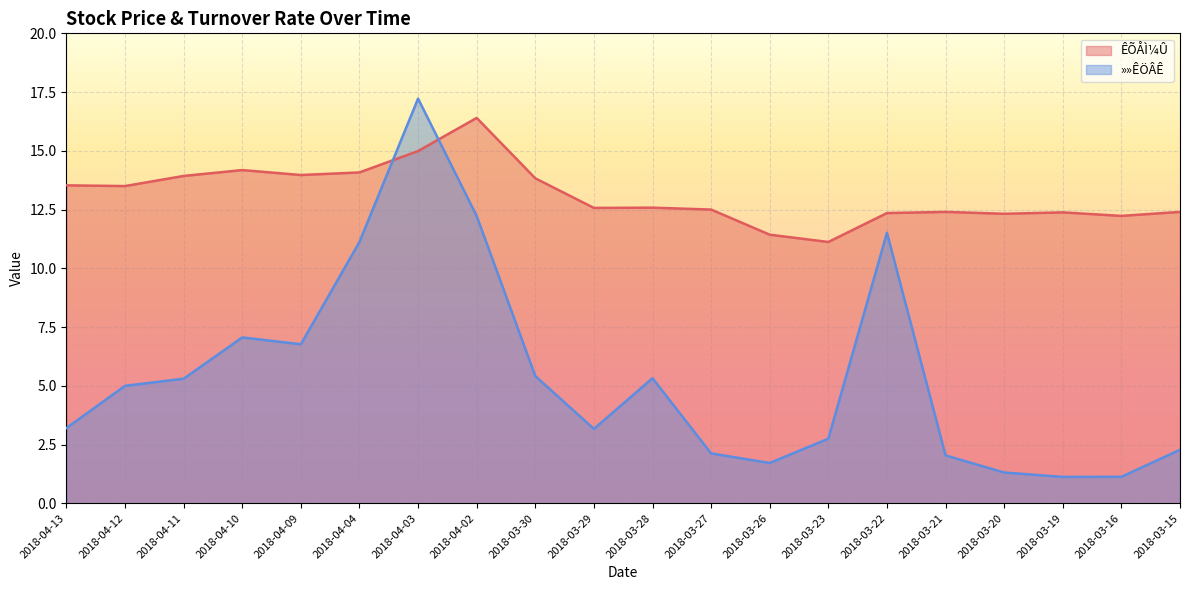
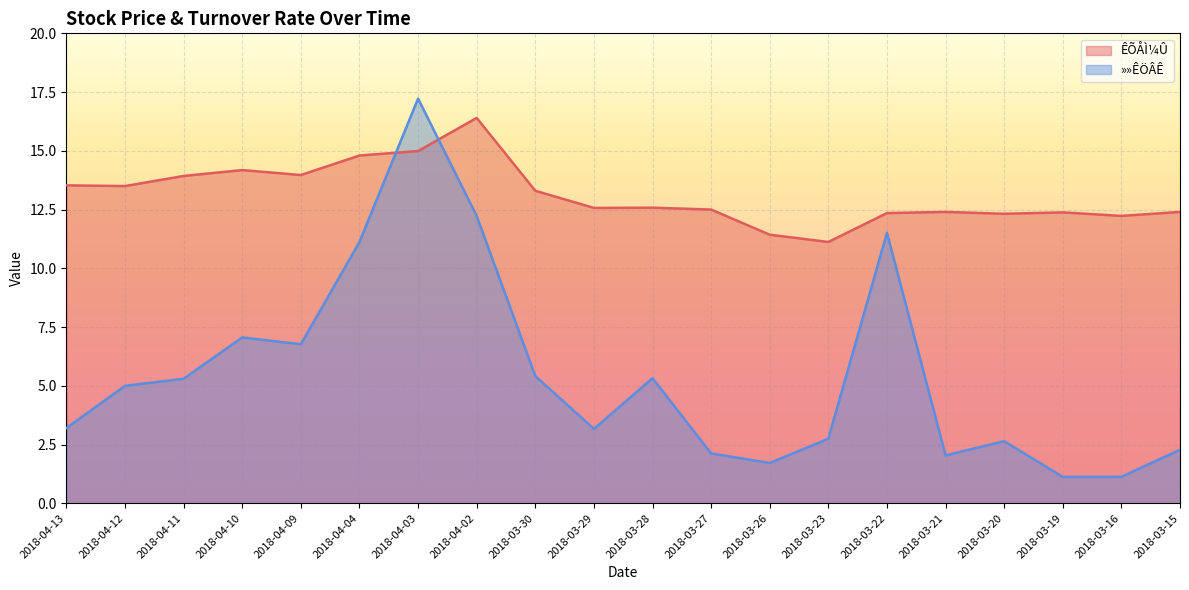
  {
    "ÊÕÅÌ¼Û": {
      "2018-04-13": 13.5,
      "2018-04-12": 13.5,
      "2018-04-11": 13.9,
      "2018-04-10": 14.2,
      "2018-04-09": 14.0,
-     "2018-04-04": 14.1,
+     "2018-04-04": 14.8,
      "2018-04-03": 15.0,
      "2018-04-02": 16.4,
-     "2018-03-30": 13.8,
+     "2018-03-30": 13.3,
      "2018-03-29": 12.6,
      "2018-03-28": 12.6,
      "2018-03-27": 12.5,
      "2018-03-26": 11.4,
      "2018-03-23": 11.1,
      "2018-03-22": 12.4,
      "2018-03-21": 12.4,
      "2018-03-20": 12.3,
      "2018-03-19": 12.4,
      "2018-03-16": 12.2,
      "2018-03-15": 12.4
    },
    "»»ÊÖÂÊ": {
      "2018-04-13": 3.2,
      "2018-04-12": 5.0,
      "2018-04-11": 5.3,
      "2018-04-10": 7.1,
      "2018-04-09": 6.8,
      "2018-04-04": 11.1,
      "2018-04-03": 17.2,
      "2018-04-02": 12.2,
      "2018-03-30": 5.4,
      "2018-03-29": 3.2,
      "2018-03-28": 5.3,
      "2018-03-27": 2.1,
      "2018-03-26": 1.7,
      "2018-03-23": 2.7,
      "2018-03-22": 11.5,
      "2018-03-21": 2.0,
-     "2018-03-20": 1.3,
+     "2018-03-20": 2.6,
      "2018-03-19": 1.1,
      "2018-03-16": 1.1,
      "2018-03-15": 2.3
    }
  }
